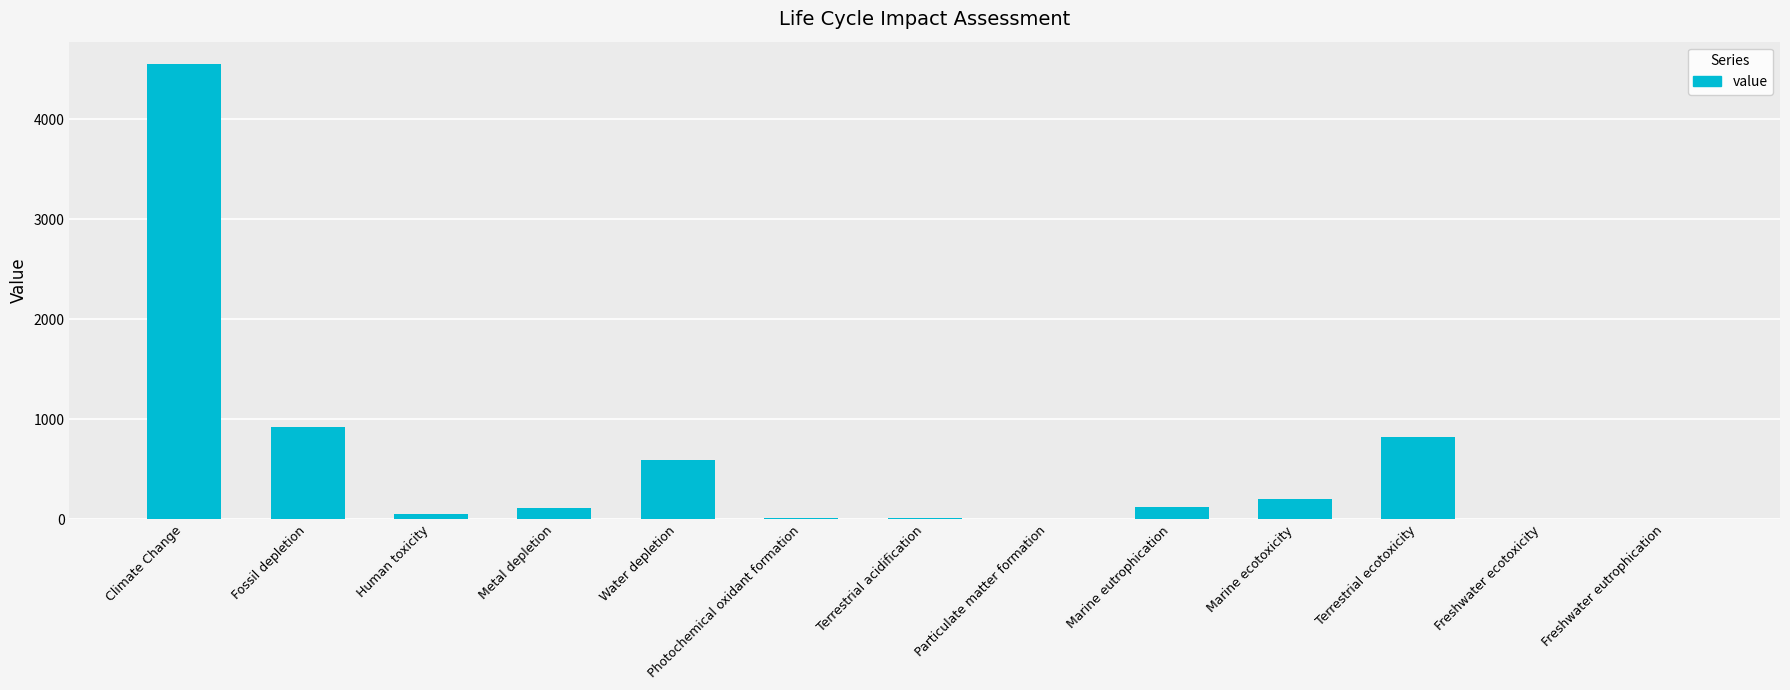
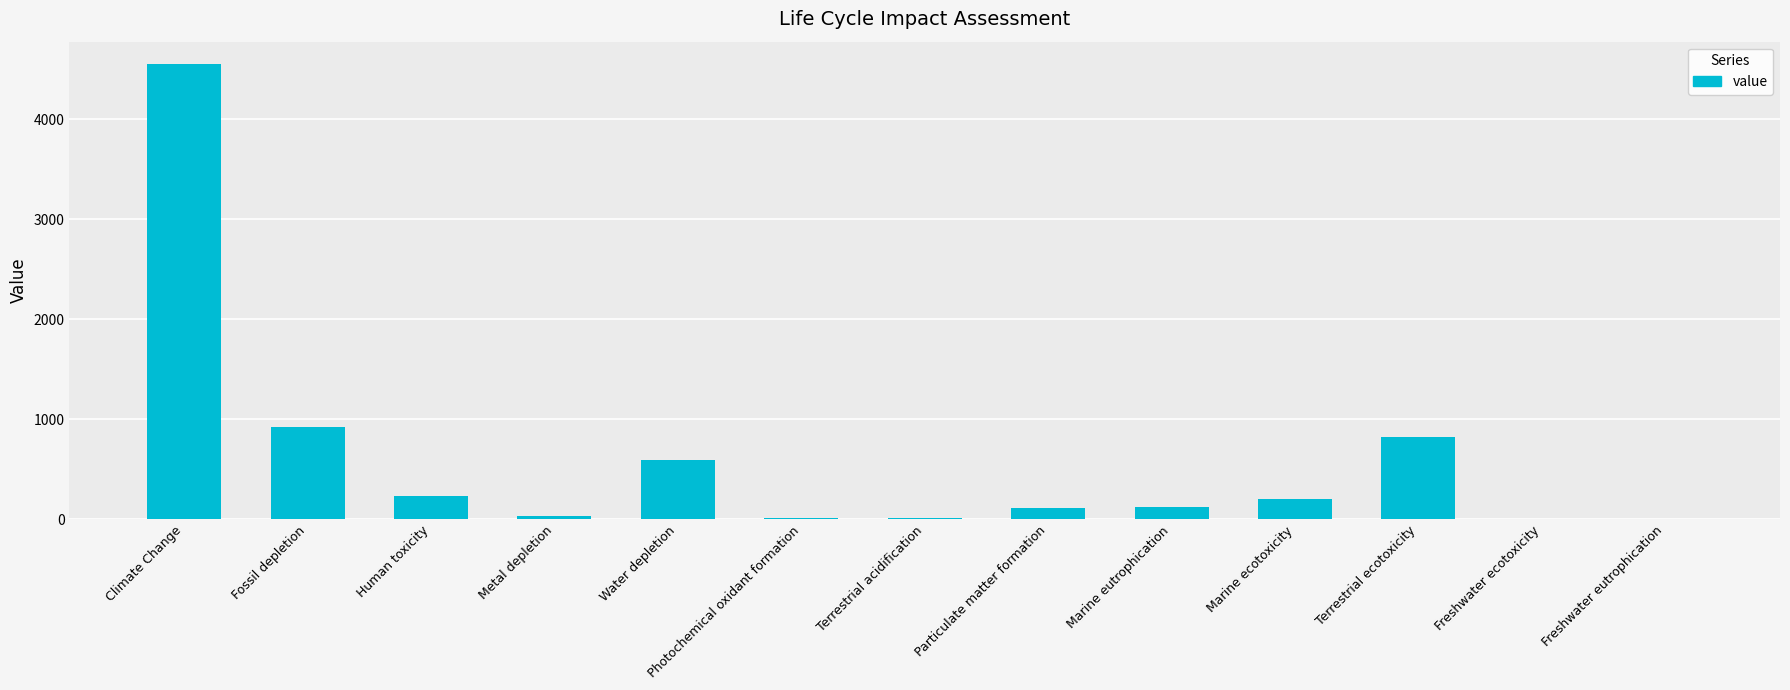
  {
    "Climate Change": 4500,
    "Fossil depletion": 900,
-   "Human toxicity": 100,
-   "Metal depletion": 100,
+   "Human toxicity": 200,
+   "Metal depletion": 0,
    "Water depletion": 600,
-   "Particulate matter formation": 0,
+   "Particulate matter formation": 100,
    "Marine eutrophication": 100,
    "Marine ecotoxicity": 200,
    "Terrestrial ecotoxicity": 800
  }
